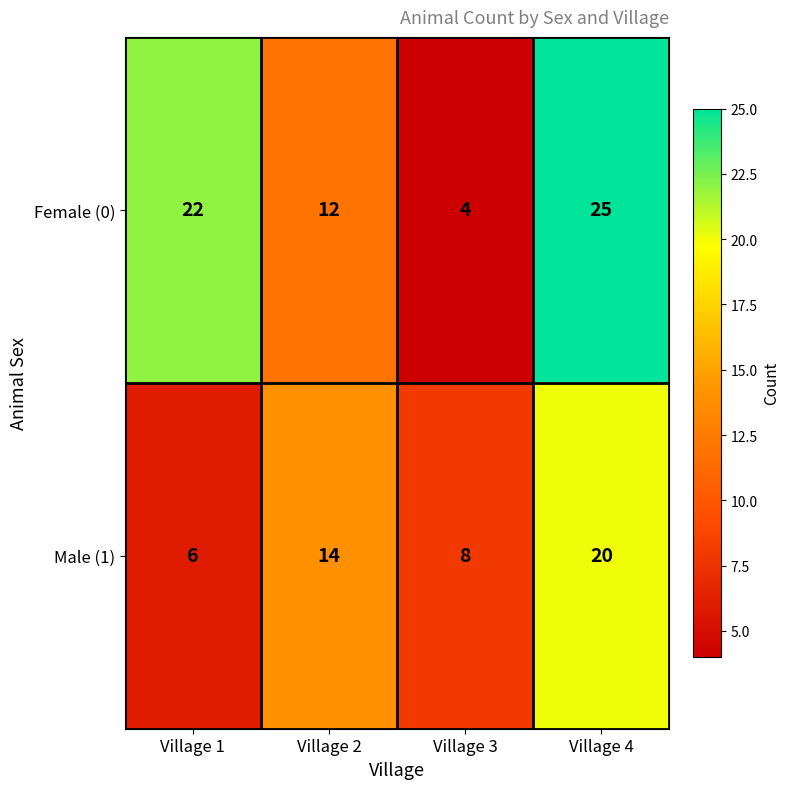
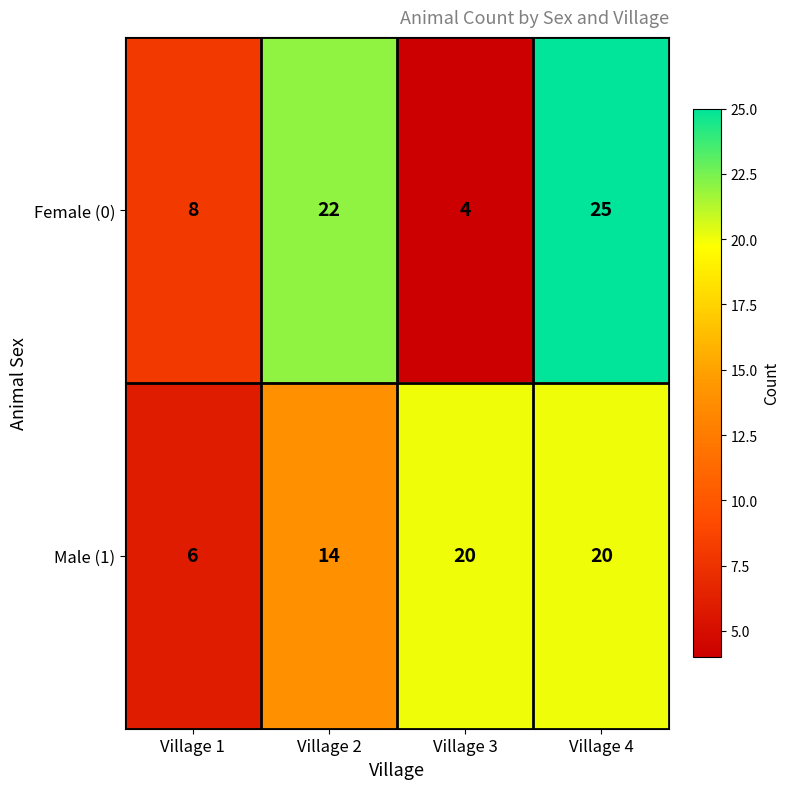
  {
    "Female (0)": {
-     "Village 1": 22,
-     "Village 2": 12,
+     "Village 1": 8,
+     "Village 2": 22,
      "Village 3": 4,
      "Village 4": 25
    },
    "Male (1)": {
      "Village 1": 6,
      "Village 2": 14,
-     "Village 3": 8,
+     "Village 3": 20,
      "Village 4": 20
    }
  }
